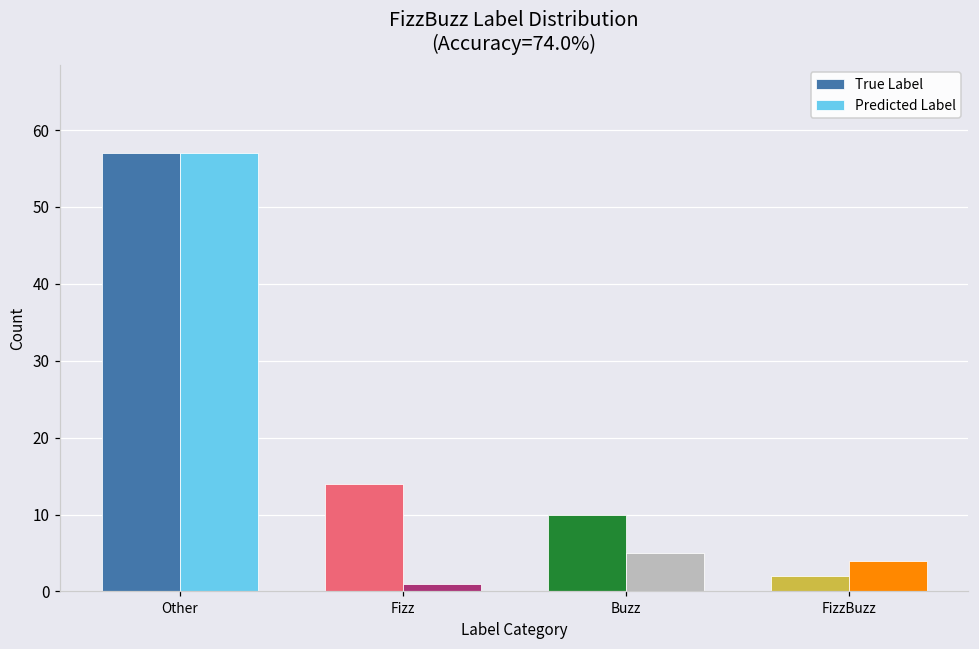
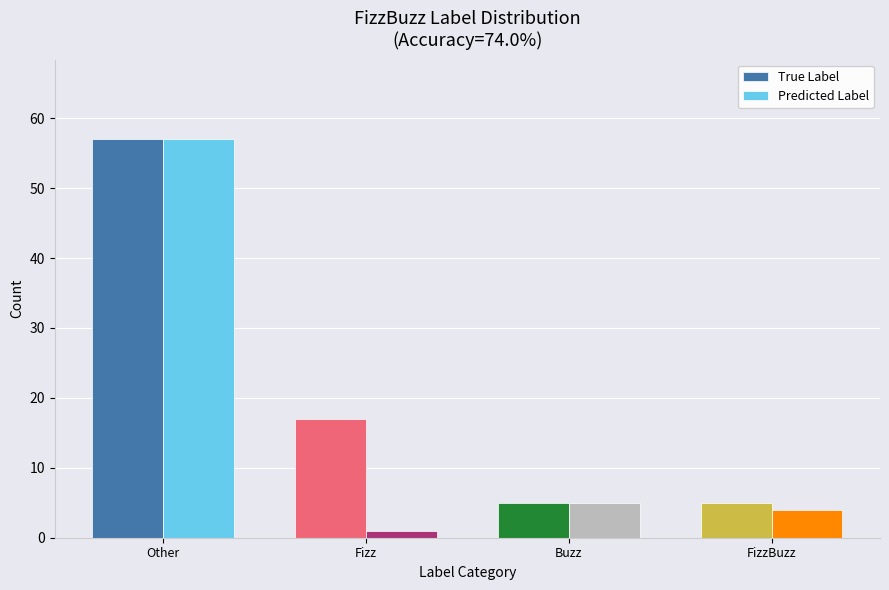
  {
    "True Label": {
      "Other": 57,
-     "Fizz": 14,
-     "Buzz": 10,
-     "FizzBuzz": 2
+     "Fizz": 17,
+     "Buzz": 5,
+     "FizzBuzz": 5
    },
    "Predicted Label": {
      "Other": 57,
      "Fizz": 1,
      "Buzz": 5,
      "FizzBuzz": 4
    }
  }
